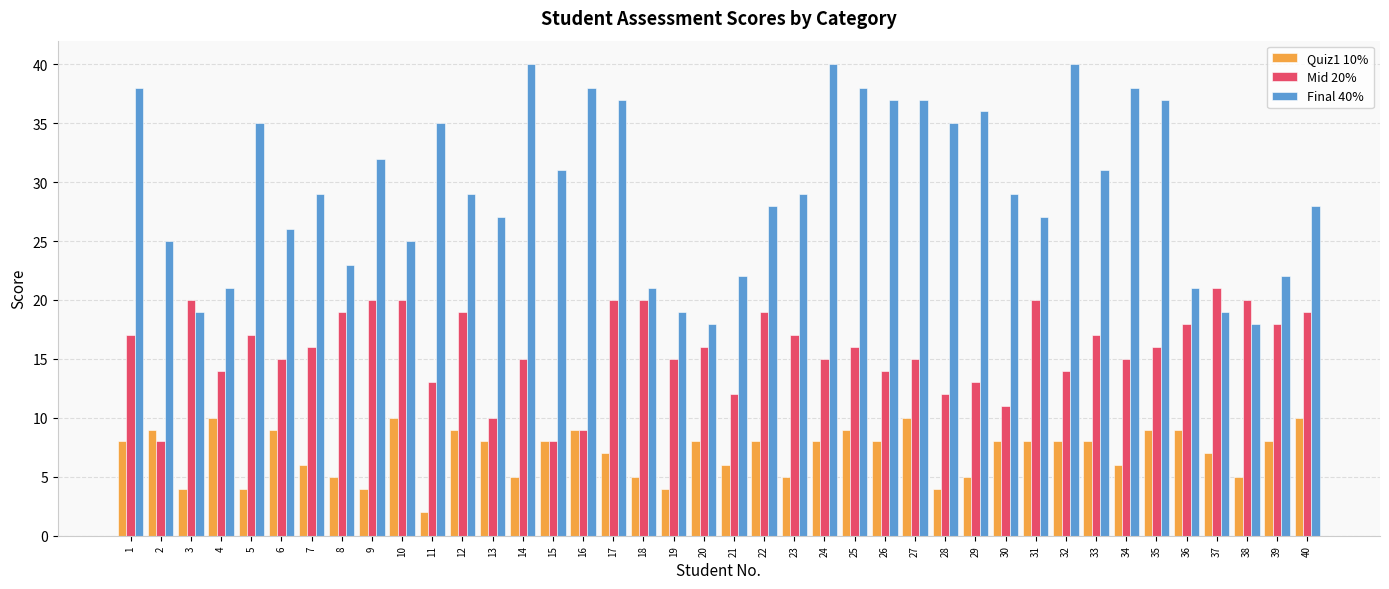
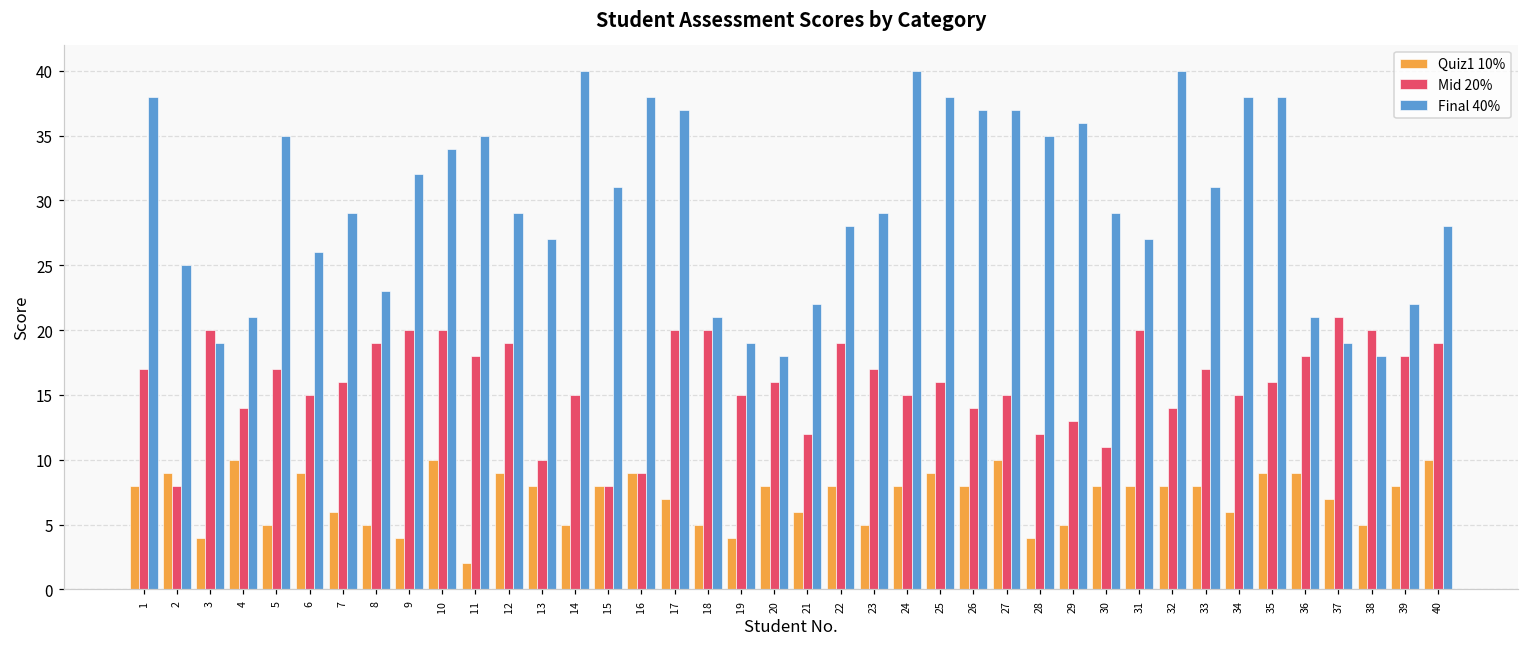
  {
    "Quiz1 10%": {
      "1": 8,
      "2": 9,
      "3": 4,
      "4": 10,
-     "5": 4,
+     "5": 5,
      "6": 9,
      "7": 6,
      "8": 5,
      "9": 4,
      "10": 10,
      "11": 2,
      "12": 9,
      "13": 8,
      "14": 5,
      "15": 8,
      "16": 9,
      "17": 7,
      "18": 5,
      "19": 4,
      "20": 8,
      "21": 6,
      "22": 8,
      "23": 5,
      "24": 8,
      "25": 9,
      "26": 8,
      "27": 10,
      "28": 4,
      "29": 5,
      "30": 8,
      "31": 8,
      "32": 8,
      "33": 8,
      "34": 6,
      "35": 9,
      "36": 9,
      "37": 7,
      "38": 5,
      "39": 8,
      "40": 10
    },
    "Mid 20%": {
      "1": 17,
      "2": 8,
      "3": 20,
      "4": 14,
      "5": 17,
      "6": 15,
      "7": 16,
      "8": 19,
      "9": 20,
      "10": 20,
-     "11": 13,
+     "11": 18,
      "12": 19,
      "13": 10,
      "14": 15,
      "15": 8,
      "16": 9,
      "17": 20,
      "18": 20,
      "19": 15,
      "20": 16,
      "21": 12,
      "22": 19,
      "23": 17,
      "24": 15,
      "25": 16,
      "26": 14,
      "27": 15,
      "28": 12,
      "29": 13,
      "30": 11,
      "31": 20,
      "32": 14,
      "33": 17,
      "34": 15,
      "35": 16,
      "36": 18,
      "37": 21,
      "38": 20,
      "39": 18,
      "40": 19
    },
    "Final 40%": {
      "1": 38,
      "2": 25,
      "3": 19,
      "4": 21,
      "5": 35,
      "6": 26,
      "7": 29,
      "8": 23,
      "9": 32,
-     "10": 25,
+     "10": 34,
      "11": 35,
      "12": 29,
      "13": 27,
      "14": 40,
      "15": 31,
      "16": 38,
      "17": 37,
      "18": 21,
      "19": 19,
      "20": 18,
      "21": 22,
      "22": 28,
      "23": 29,
      "24": 40,
      "25": 38,
      "26": 37,
      "27": 37,
      "28": 35,
      "29": 36,
      "30": 29,
      "31": 27,
      "32": 40,
      "33": 31,
      "34": 38,
-     "35": 37,
+     "35": 38,
      "36": 21,
      "37": 19,
      "38": 18,
      "39": 22,
      "40": 28
    }
  }
